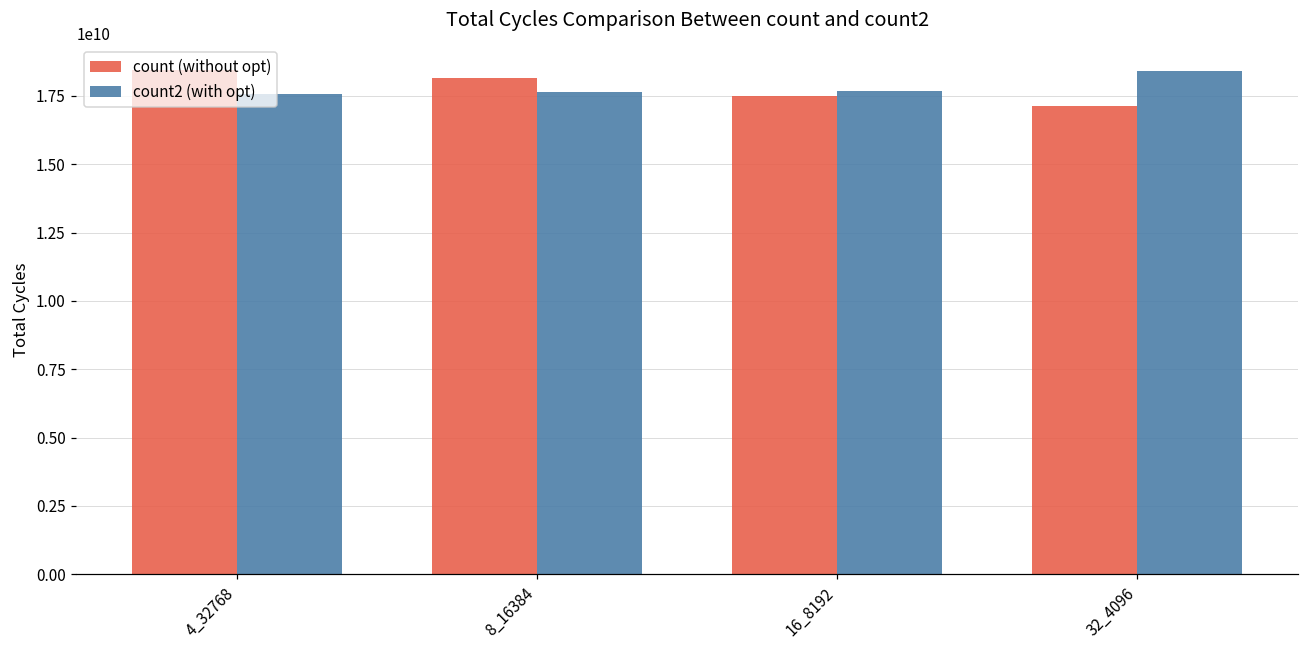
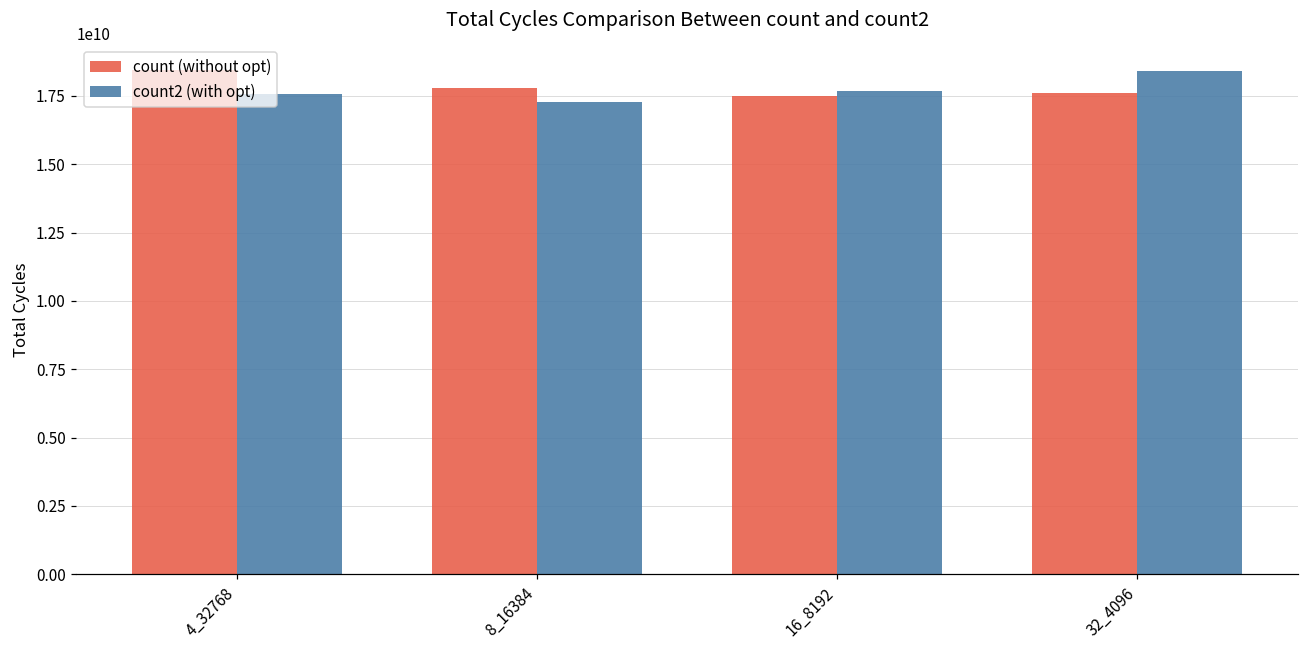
  {
    "count (without opt)": {
-     "8_16384": 18100000000,
+     "8_16384": 17800000000,
      "16_8192": 17500000000,
-     "32_4096": 17100000000
+     "32_4096": 17600000000
    },
    "count2 (with opt)": {
      "4_32768": 17600000000,
-     "8_16384": 17700000000,
+     "8_16384": 17300000000,
      "16_8192": 17700000000,
      "32_4096": 18400000000
    }
  }
